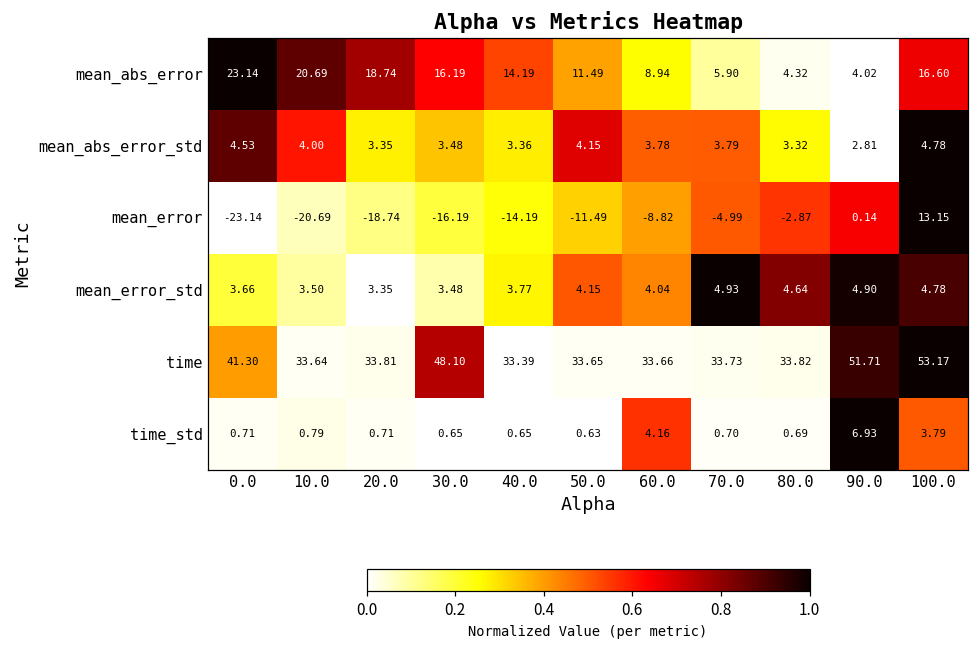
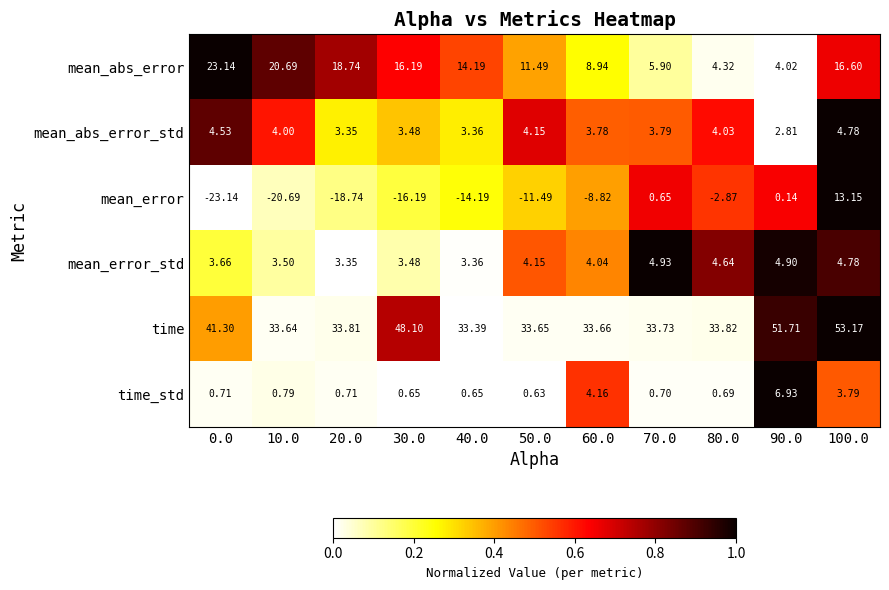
  {
    "mean_abs_error": {
      "0.0": 23.14,
      "10.0": 20.69,
      "20.0": 18.74,
      "30.0": 16.19,
      "40.0": 14.19,
      "50.0": 11.49,
      "60.0": 8.94,
      "70.0": 5.90,
      "80.0": 4.32,
      "90.0": 4.02,
      "100.0": 16.60
    },
    "mean_abs_error_std": {
      "0.0": 4.53,
      "10.0": 4.00,
      "20.0": 3.35,
      "30.0": 3.48,
      "40.0": 3.36,
      "50.0": 4.15,
      "60.0": 3.78,
      "70.0": 3.79,
-     "80.0": 3.32,
+     "80.0": 4.03,
      "90.0": 2.81,
      "100.0": 4.78
    },
    "mean_error": {
      "0.0": -23.14,
      "10.0": -20.69,
      "20.0": -18.74,
      "30.0": -16.19,
      "40.0": -14.19,
      "50.0": -11.49,
      "60.0": -8.82,
-     "70.0": -4.99,
+     "70.0": 0.65,
      "80.0": -2.87,
      "90.0": 0.14,
      "100.0": 13.15
    },
    "mean_error_std": {
      "0.0": 3.66,
      "10.0": 3.50,
      "20.0": 3.35,
      "30.0": 3.48,
-     "40.0": 3.77,
+     "40.0": 3.36,
      "50.0": 4.15,
      "60.0": 4.04,
      "70.0": 4.93,
      "80.0": 4.64,
      "90.0": 4.90,
      "100.0": 4.78
    },
    "time": {
      "0.0": 41.30,
      "10.0": 33.64,
      "20.0": 33.81,
      "30.0": 48.10,
      "40.0": 33.39,
      "50.0": 33.65,
      "60.0": 33.66,
      "70.0": 33.73,
      "80.0": 33.82,
      "90.0": 51.71,
      "100.0": 53.17
    },
    "time_std": {
      "0.0": 0.71,
      "10.0": 0.79,
      "20.0": 0.71,
      "30.0": 0.65,
      "40.0": 0.65,
      "50.0": 0.63,
      "60.0": 4.16,
      "70.0": 0.70,
      "80.0": 0.69,
      "90.0": 6.93,
      "100.0": 3.79
    }
  }
